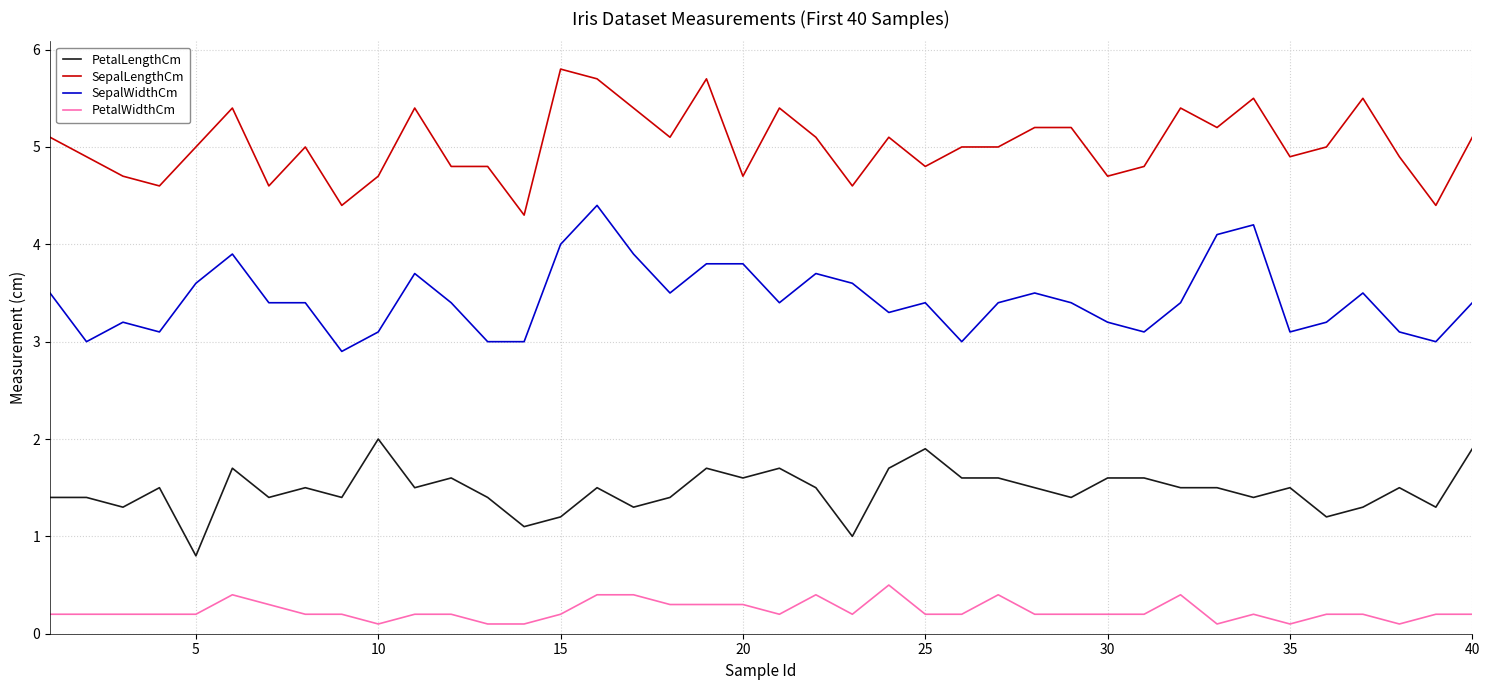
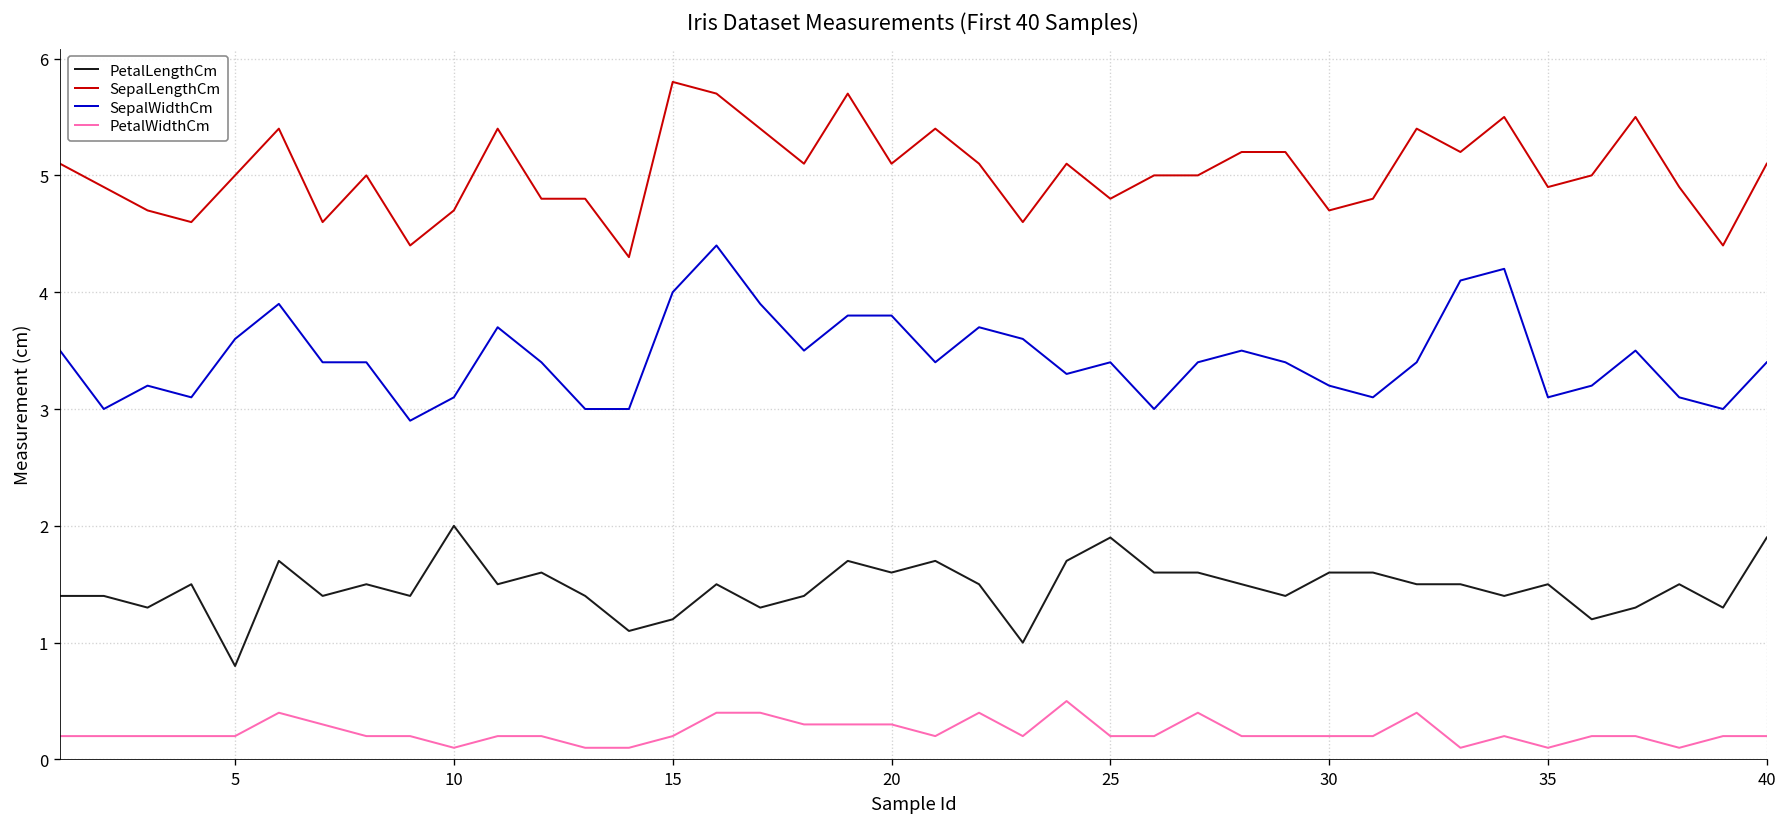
  {
    "PetalLengthCm": {
      "5": 0.8,
      "10": 2.0,
      "15": 1.2,
      "20": 1.6,
      "25": 1.9,
      "30": 1.6,
      "35": 1.5,
      "40": 1.9
    },
    "SepalLengthCm": {
      "5": 5.0,
      "10": 4.7,
      "15": 5.8,
-     "20": 4.7,
+     "20": 5.1,
      "25": 4.8,
      "30": 4.7,
      "35": 4.9,
      "40": 5.1
    },
    "SepalWidthCm": {
      "5": 3.6,
      "10": 3.1,
      "15": 4.0,
      "20": 3.8,
      "25": 3.4,
      "30": 3.2,
      "35": 3.1,
      "40": 3.4
    },
    "PetalWidthCm": {
      "5": 0.2,
      "10": 0.1,
      "15": 0.2,
      "20": 0.3,
      "25": 0.2,
      "30": 0.2,
      "35": 0.1,
      "40": 0.2
    }
  }
